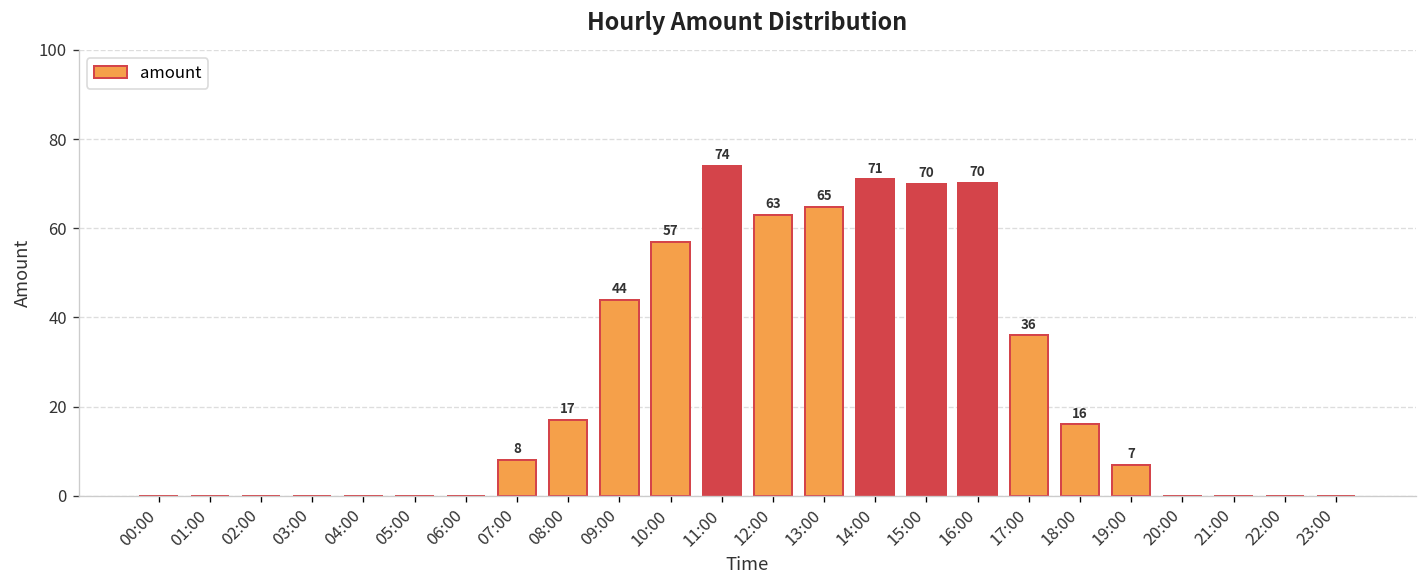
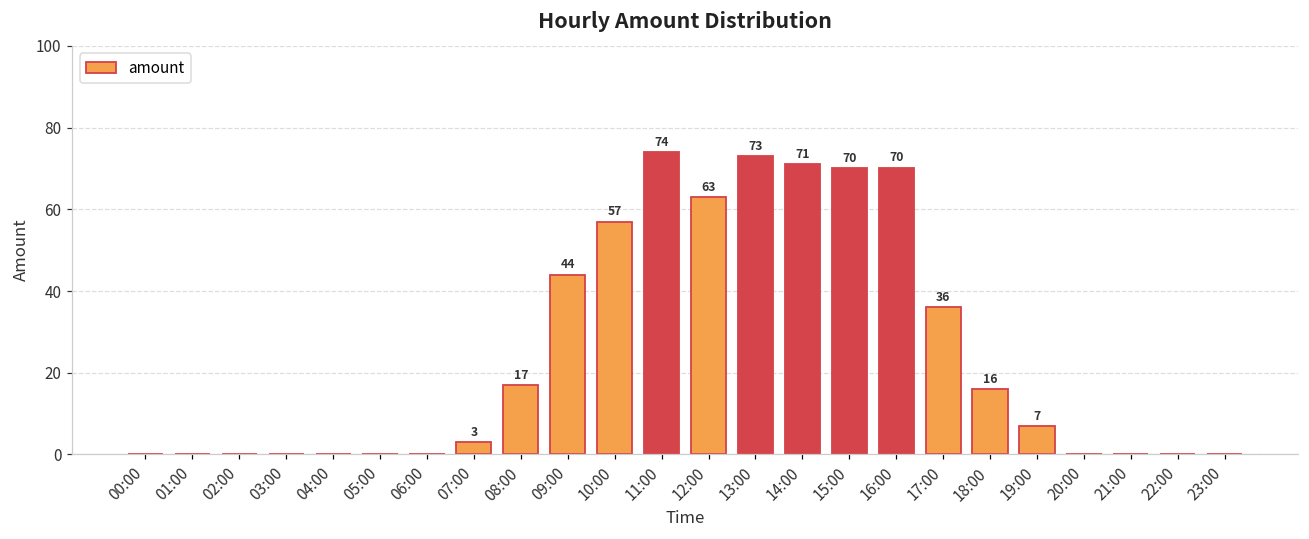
  {
-   "07:00": 8,
+   "07:00": 3,
    "08:00": 17,
    "09:00": 44,
    "10:00": 57,
    "11:00": 74,
    "12:00": 63,
-   "13:00": 65,
+   "13:00": 73,
    "14:00": 71,
    "15:00": 70,
    "16:00": 70,
    "17:00": 36,
    "18:00": 16,
    "19:00": 7
  }
